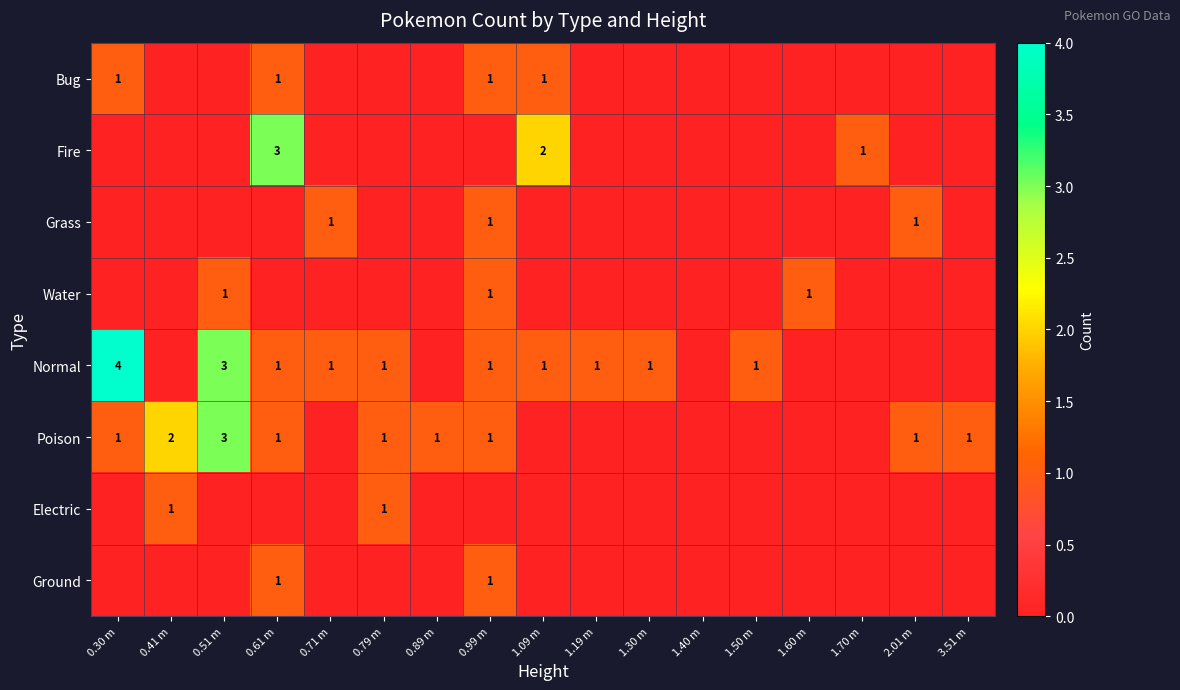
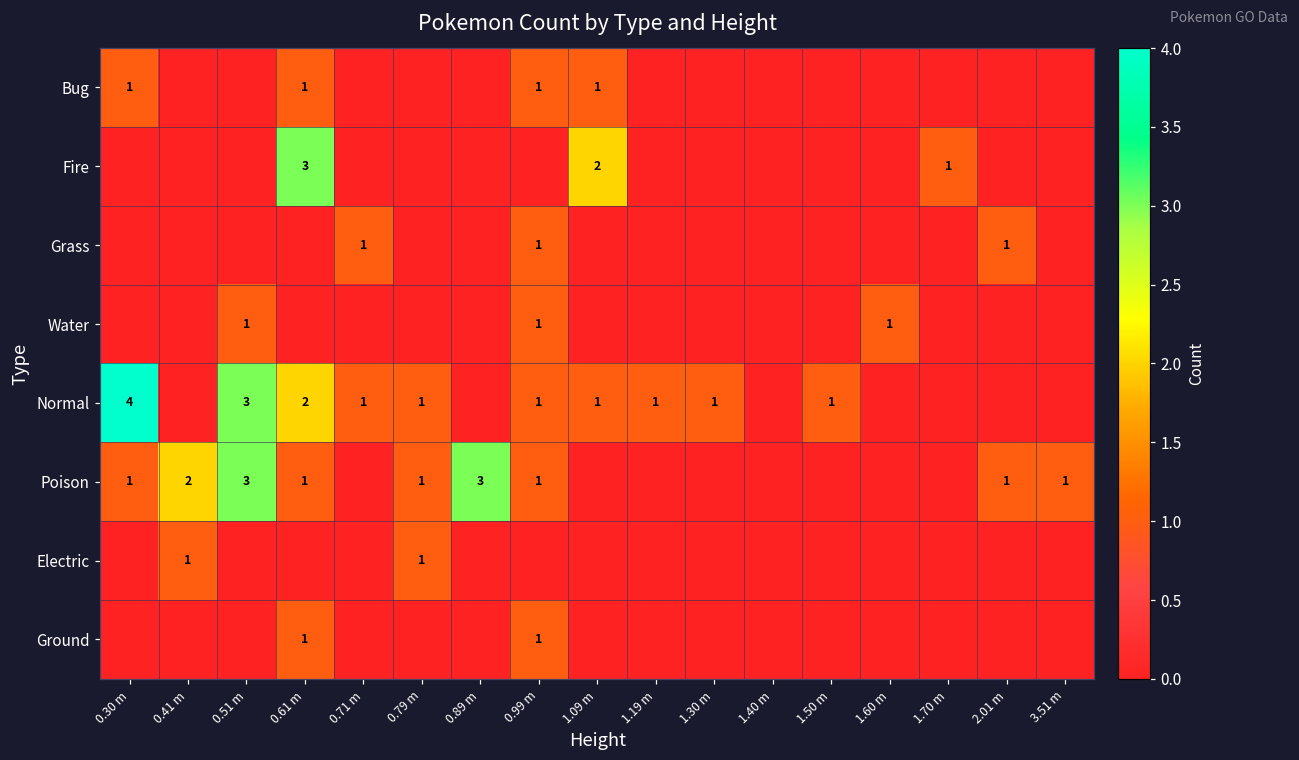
  {
    "Bug": {
      "0.30 m": 1,
      "0.61 m": 1,
      "0.99 m": 1,
      "1.09 m": 1
    },
    "Fire": {
      "0.61 m": 3,
      "1.09 m": 2,
      "1.70 m": 1
    },
    "Grass": {
      "0.71 m": 1,
      "0.99 m": 1,
      "2.01 m": 1
    },
    "Water": {
      "0.51 m": 1,
      "0.99 m": 1,
      "1.60 m": 1
    },
    "Normal": {
      "0.30 m": 4,
      "0.51 m": 3,
-     "0.61 m": 1,
+     "0.61 m": 2,
      "0.71 m": 1,
      "0.79 m": 1,
      "0.99 m": 1,
      "1.09 m": 1,
      "1.19 m": 1,
      "1.30 m": 1,
      "1.50 m": 1
    },
    "Poison": {
      "0.30 m": 1,
      "0.41 m": 2,
      "0.51 m": 3,
      "0.61 m": 1,
      "0.79 m": 1,
-     "0.89 m": 1,
+     "0.89 m": 3,
      "0.99 m": 1,
      "2.01 m": 1,
      "3.51 m": 1
    },
    "Electric": {
      "0.41 m": 1,
      "0.79 m": 1
    },
    "Ground": {
      "0.61 m": 1,
      "0.99 m": 1
    }
  }
